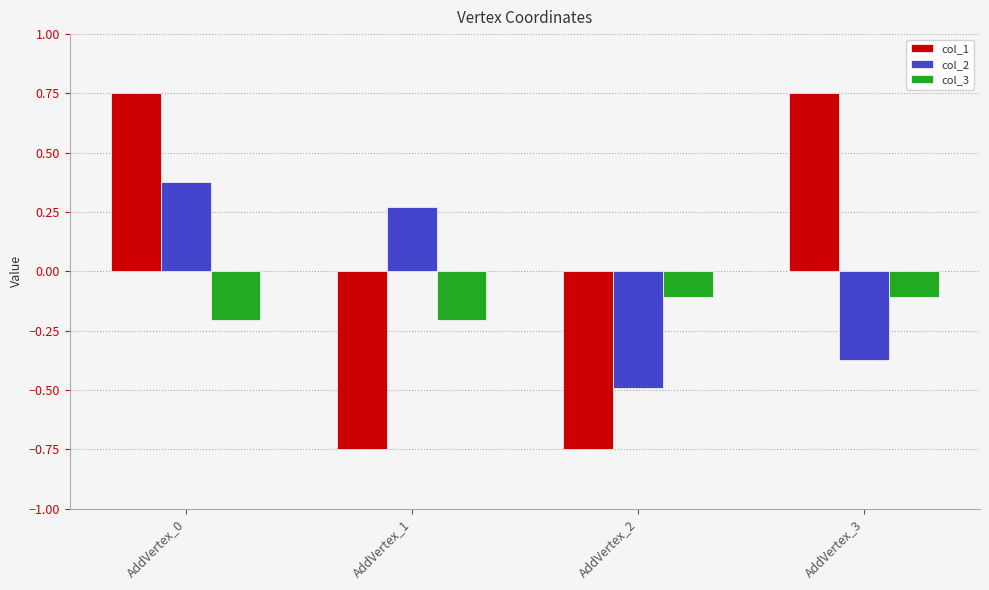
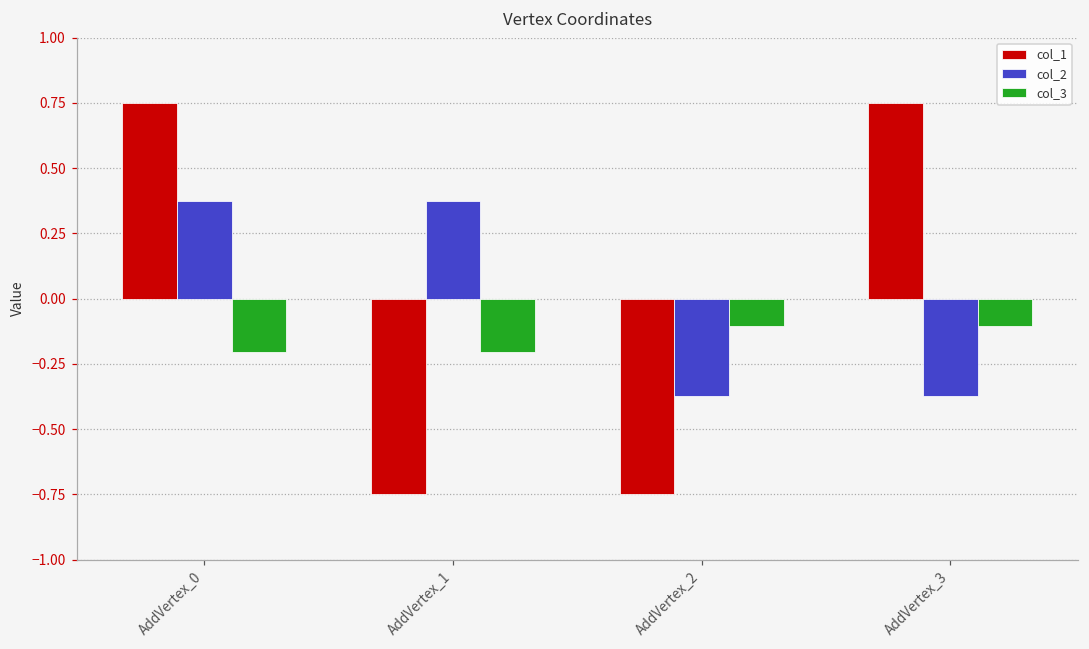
  {
    "col_1": {
      "AddVertex_0": 0.75,
      "AddVertex_1": -0.75,
      "AddVertex_2": -0.75,
      "AddVertex_3": 0.75
    },
    "col_2": {
      "AddVertex_0": 0.38,
-     "AddVertex_1": 0.27,
-     "AddVertex_2": -0.49,
+     "AddVertex_1": 0.38,
+     "AddVertex_2": -0.38,
      "AddVertex_3": -0.38
    },
    "col_3": {
      "AddVertex_0": -0.21,
      "AddVertex_1": -0.21,
      "AddVertex_2": -0.11,
      "AddVertex_3": -0.11
    }
  }
